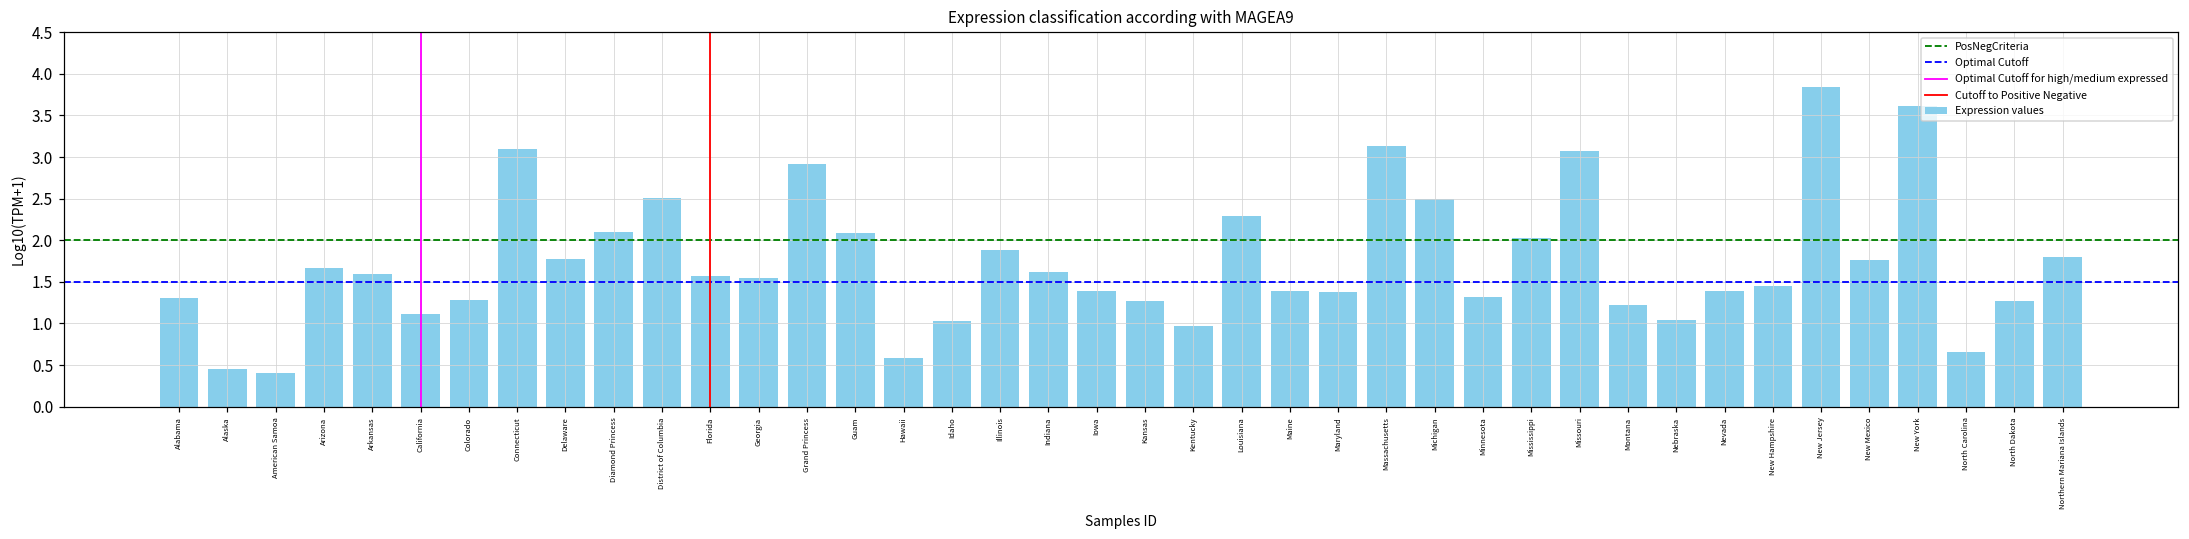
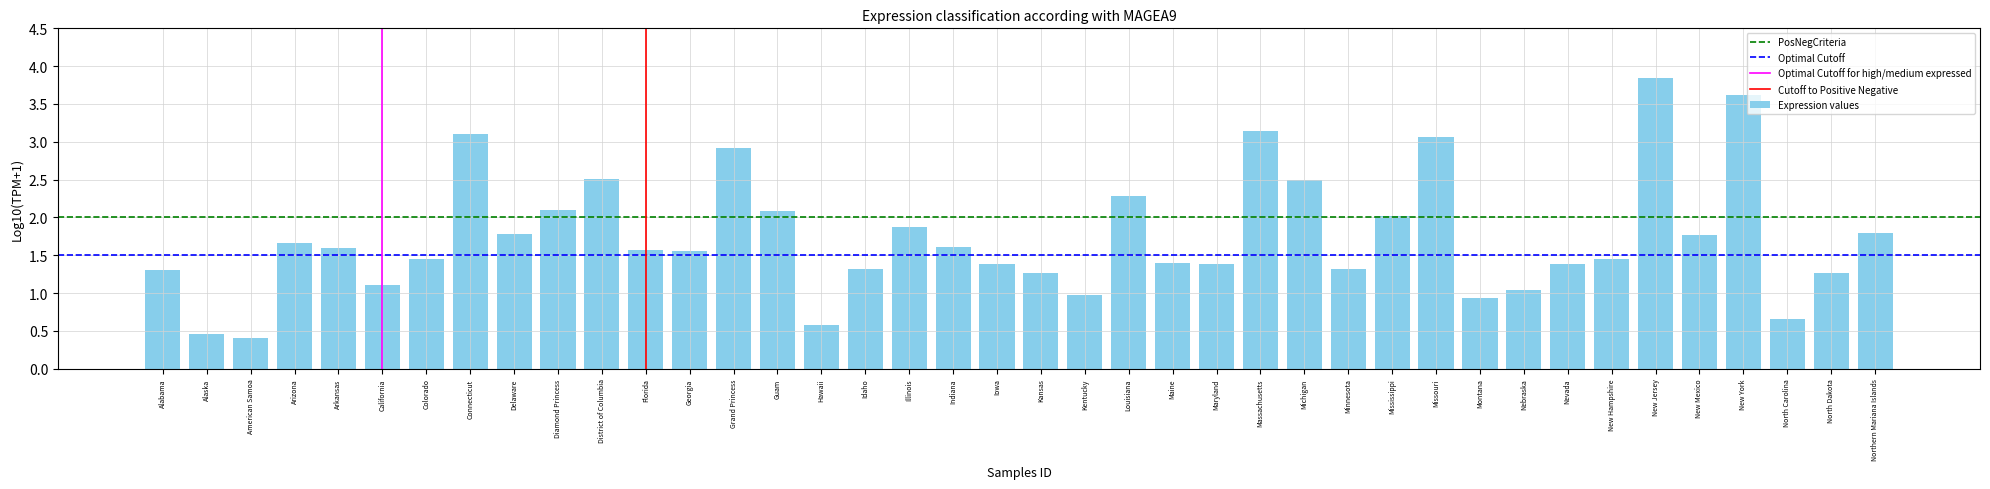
  {
    "Alabama": 1.3,
    "Alaska": 0.5,
    "American Samoa": 0.4,
    "Arizona": 1.7,
    "Arkansas": 1.6,
    "California": 1.1,
-   "Colorado": 1.3,
+   "Colorado": 1.4,
    "Connecticut": 3.1,
    "Delaware": 1.8,
    "Diamond Princess": 2.1,
    "District of Columbia": 2.5,
    "Florida": 1.6,
    "Georgia": 1.6,
    "Grand Princess": 2.9,
    "Guam": 2.1,
    "Hawaii": 0.6,
-   "Idaho": 1.0,
+   "Idaho": 1.3,
    "Illinois": 1.9,
    "Indiana": 1.6,
    "Iowa": 1.4,
    "Kansas": 1.3,
    "Kentucky": 1.0,
    "Louisiana": 2.3,
    "Maine": 1.4,
    "Maryland": 1.4,
    "Massachusetts": 3.1,
    "Michigan": 2.5,
    "Minnesota": 1.3,
    "Mississippi": 2.0,
    "Missouri": 3.1,
-   "Montana": 1.2,
+   "Montana": 0.9,
    "Nebraska": 1.0,
    "Nevada": 1.4,
    "New Hampshire": 1.5,
    "New Jersey": 3.8,
    "New Mexico": 1.8,
    "New York": 3.6,
    "North Carolina": 0.7,
    "North Dakota": 1.3,
    "Northern Mariana Islands": 1.8
  }
